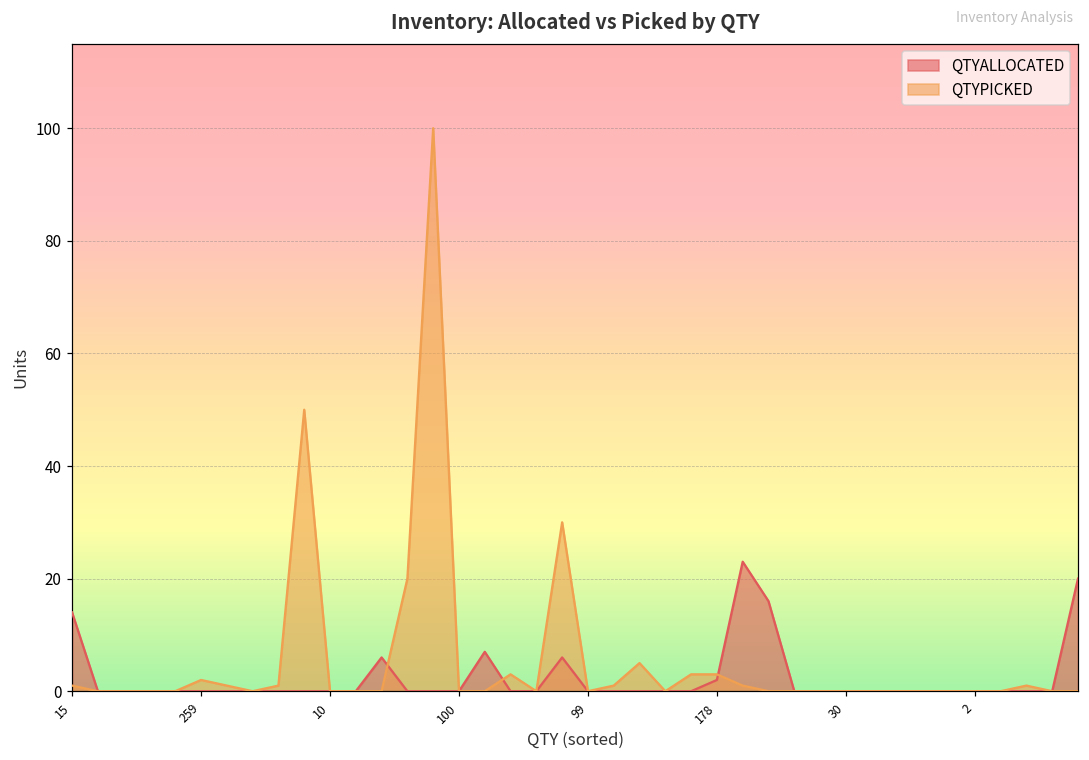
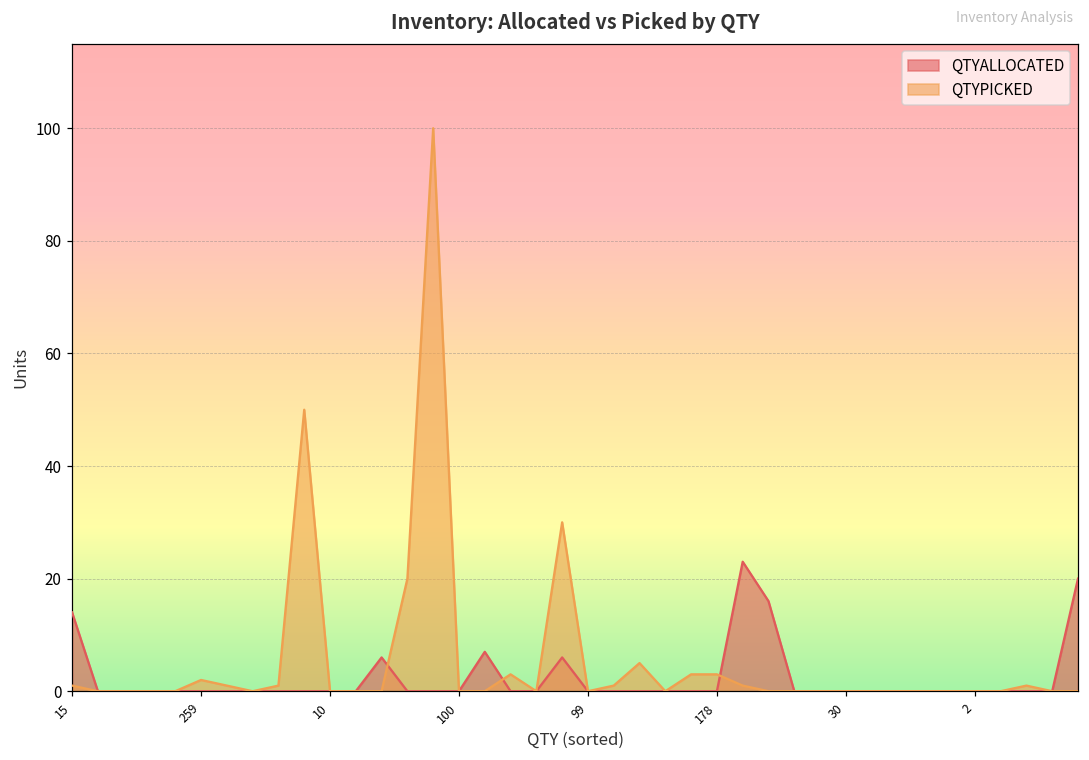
  {
    "QTYALLOCATED": {
      "15": 14,
      "259": 0,
-     "178": 2
+     "178": 0
    },
    "QTYPICKED": {
      "15": 1,
      "259": 2,
      "178": 3
    }
  }
